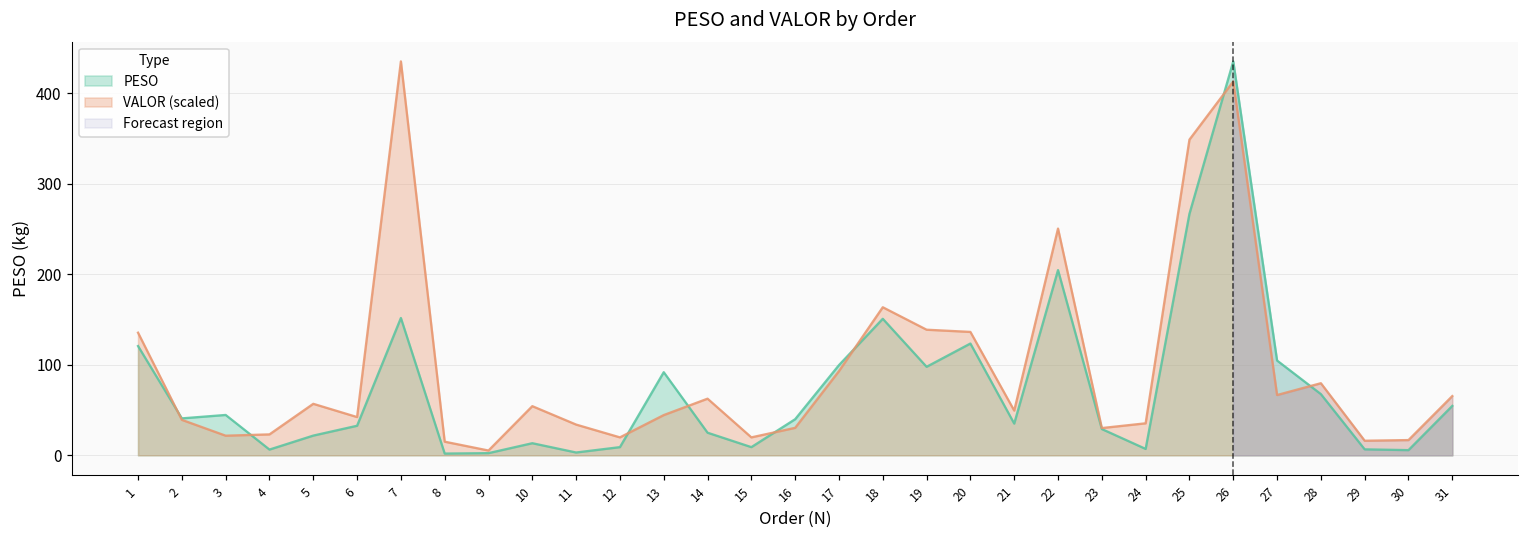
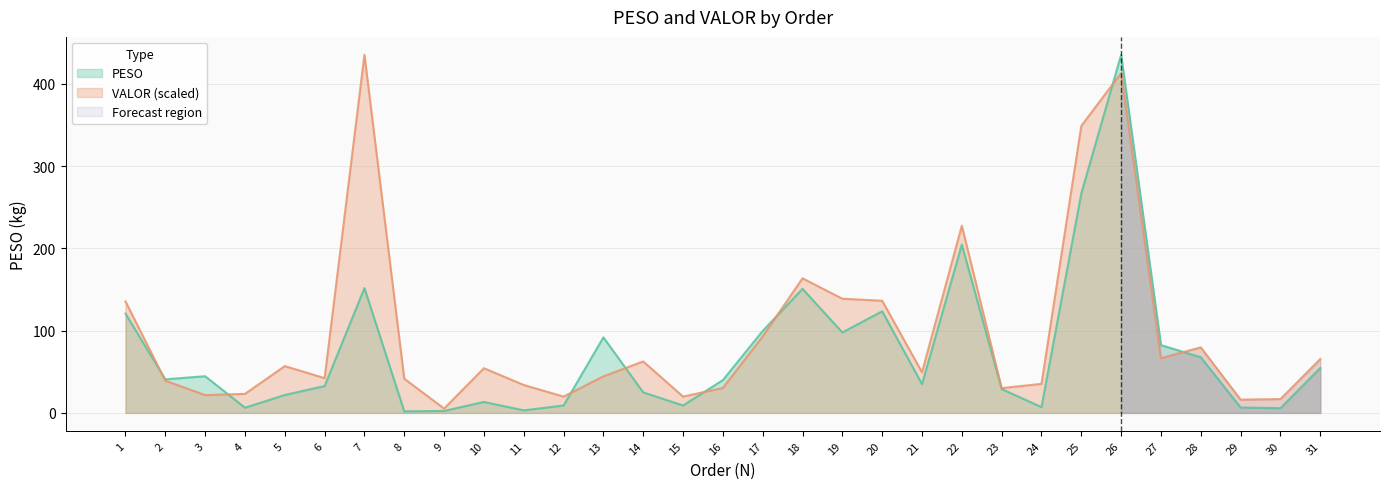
  {
    "PESO": {
      "1": 120,
      "3": 40,
      "4": 10,
      "5": 20,
      "6": 30,
      "7": 150,
      "8": 0,
      "10": 10,
      "11": 0,
      "12": 10,
      "13": 90,
      "14": 20,
      "15": 10,
      "16": 40,
      "17": 100,
      "18": 150,
      "19": 100,
      "20": 120,
      "21": 40,
      "22": 200,
      "24": 10,
      "25": 270,
-     "27": 100
+     "27": 80
    },
    "VALOR (scaled)": {
      "1": 140,
      "3": 20,
      "4": 20,
      "5": 60,
      "6": 40,
      "7": 440,
-     "8": 20,
+     "8": 40,
      "10": 50,
      "11": 30,
      "12": 20,
      "13": 40,
      "14": 60,
      "15": 20,
      "16": 30,
      "17": 90,
      "18": 160,
      "19": 140,
      "20": 140,
      "21": 50,
-     "22": 250,
+     "22": 230,
      "24": 40,
      "25": 350
    }
  }
